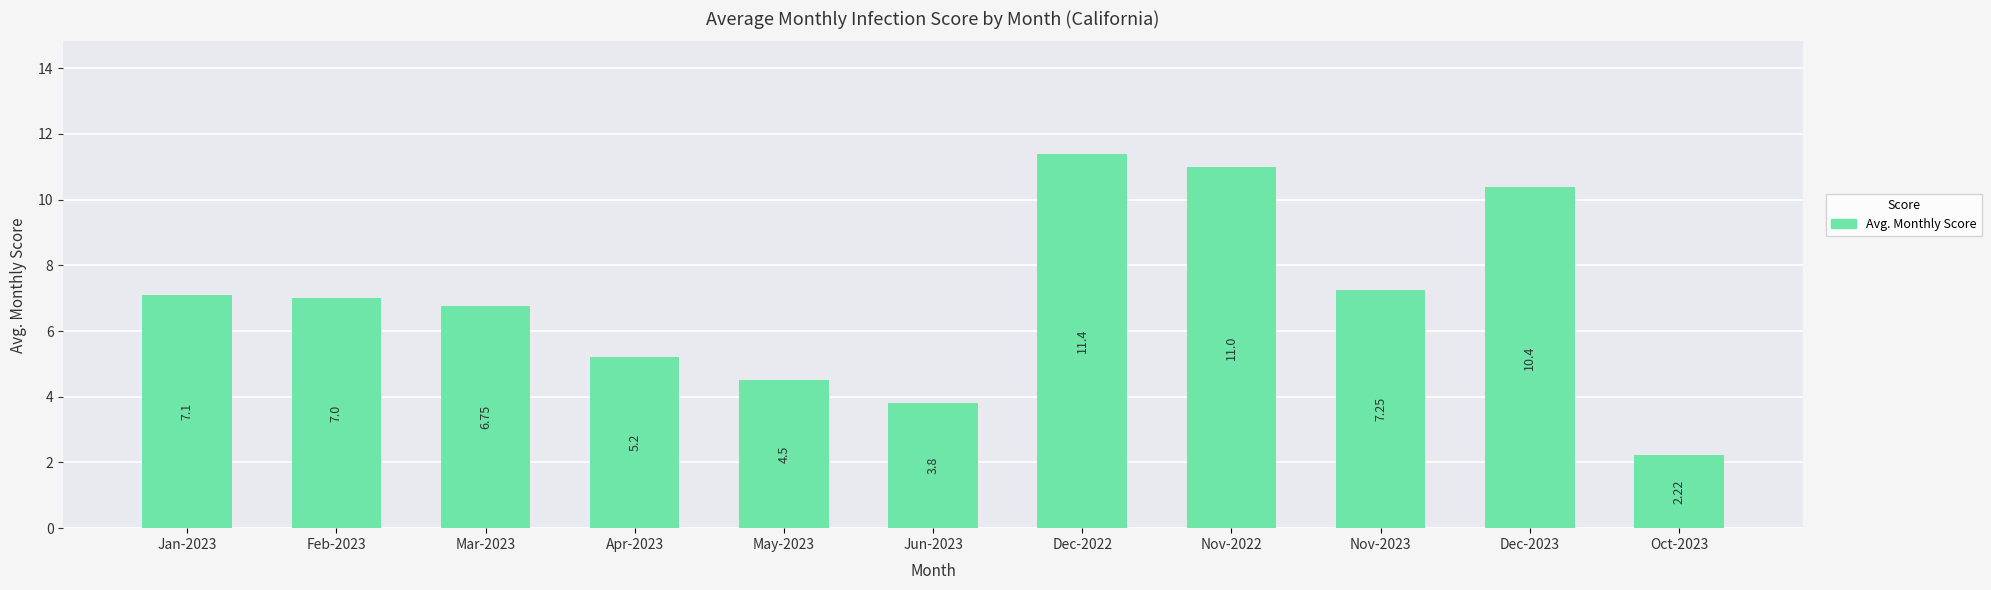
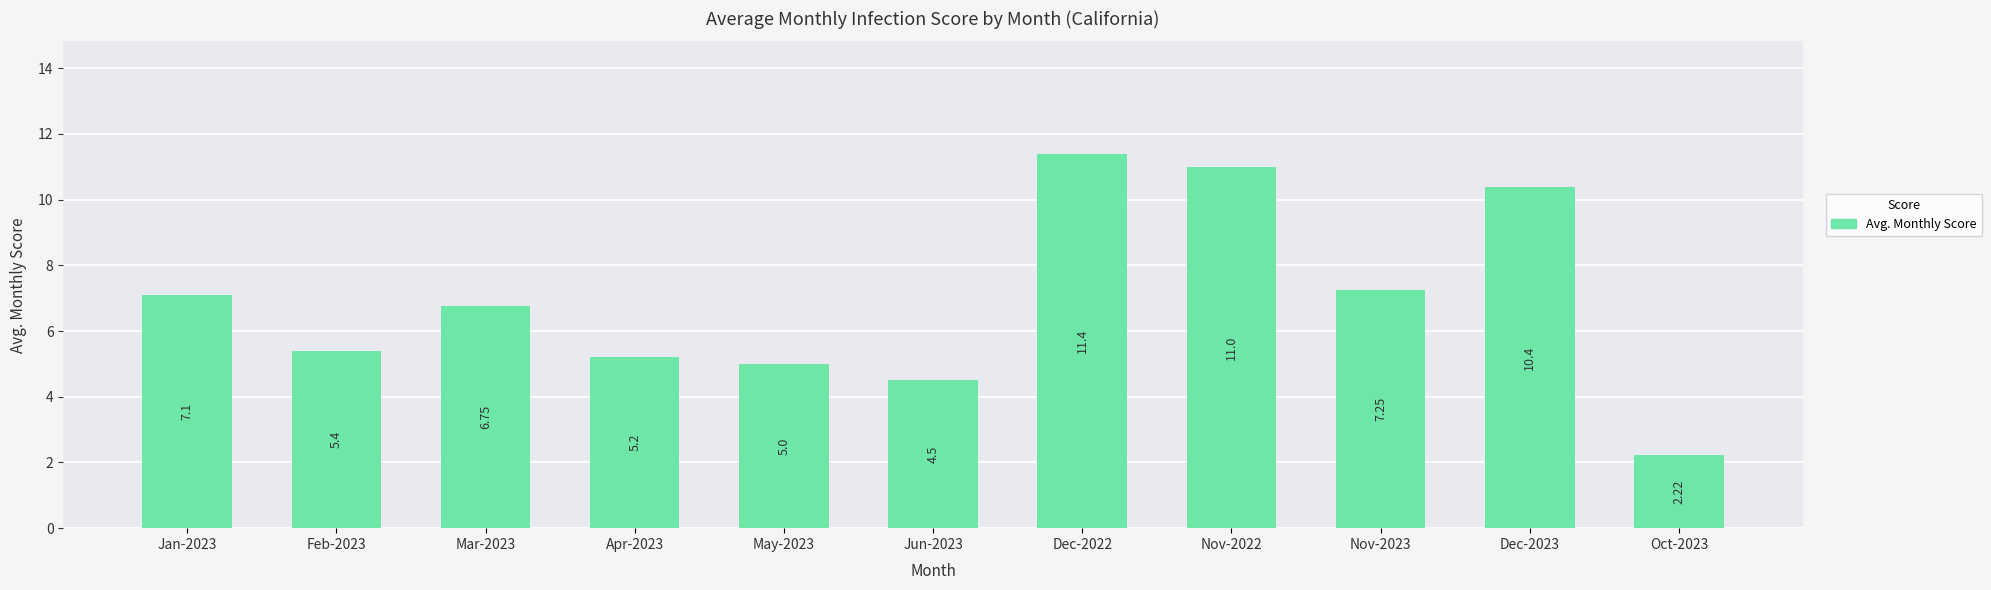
  {
    "Jan-2023": 7.1,
-   "Feb-2023": 7.0,
+   "Feb-2023": 5.4,
    "Mar-2023": 6.75,
    "Apr-2023": 5.2,
-   "May-2023": 4.5,
-   "Jun-2023": 3.8,
+   "May-2023": 5.0,
+   "Jun-2023": 4.5,
    "Dec-2022": 11.4,
    "Nov-2022": 11.0,
    "Nov-2023": 7.25,
    "Dec-2023": 10.4,
    "Oct-2023": 2.22
  }
